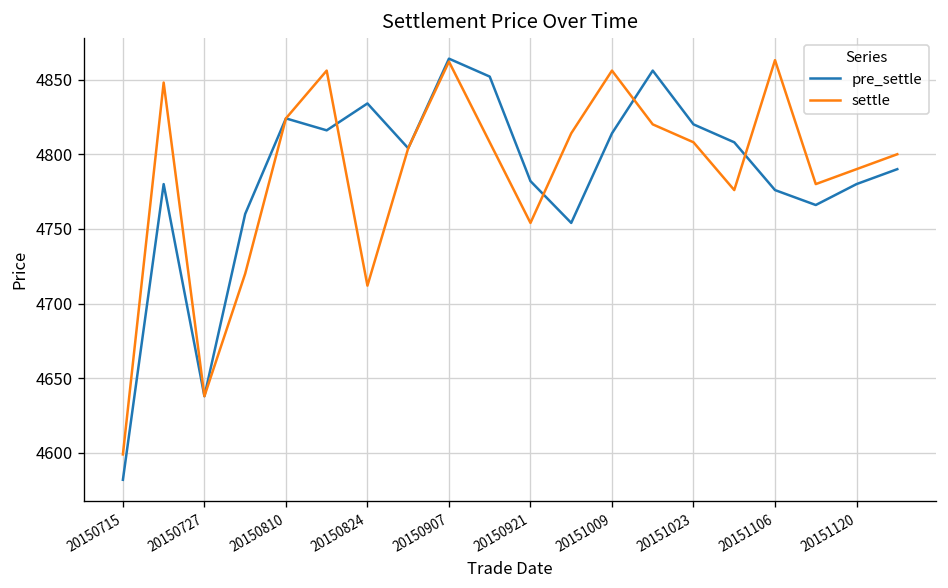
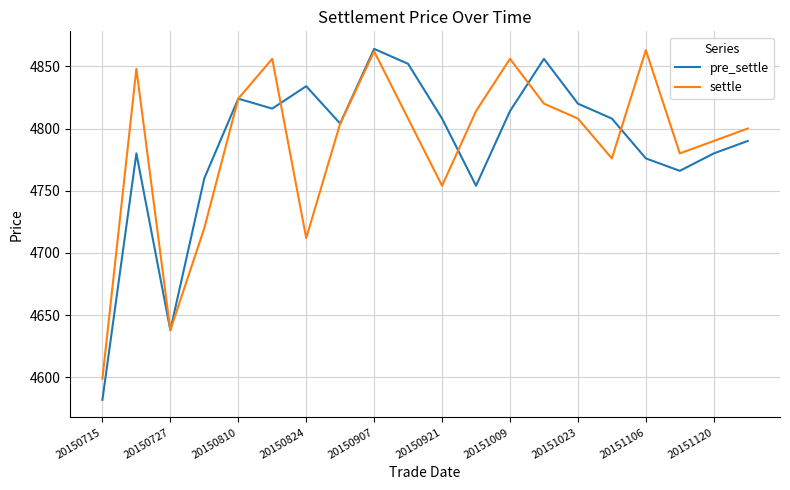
  {
    "pre_settle": {
      "20150715": 4582,
      "20150824": 4834,
-     "20150921": 4782,
+     "20150921": 4808,
      "20151009": 4814,
      "20151023": 4820,
      "20151106": 4776,
      "20151120": 4780
    },
    "settle": {
      "20150715": 4599,
      "20150824": 4712,
      "20150921": 4754,
      "20151009": 4856,
      "20151023": 4808,
      "20151106": 4863,
      "20151120": 4790
    }
  }
